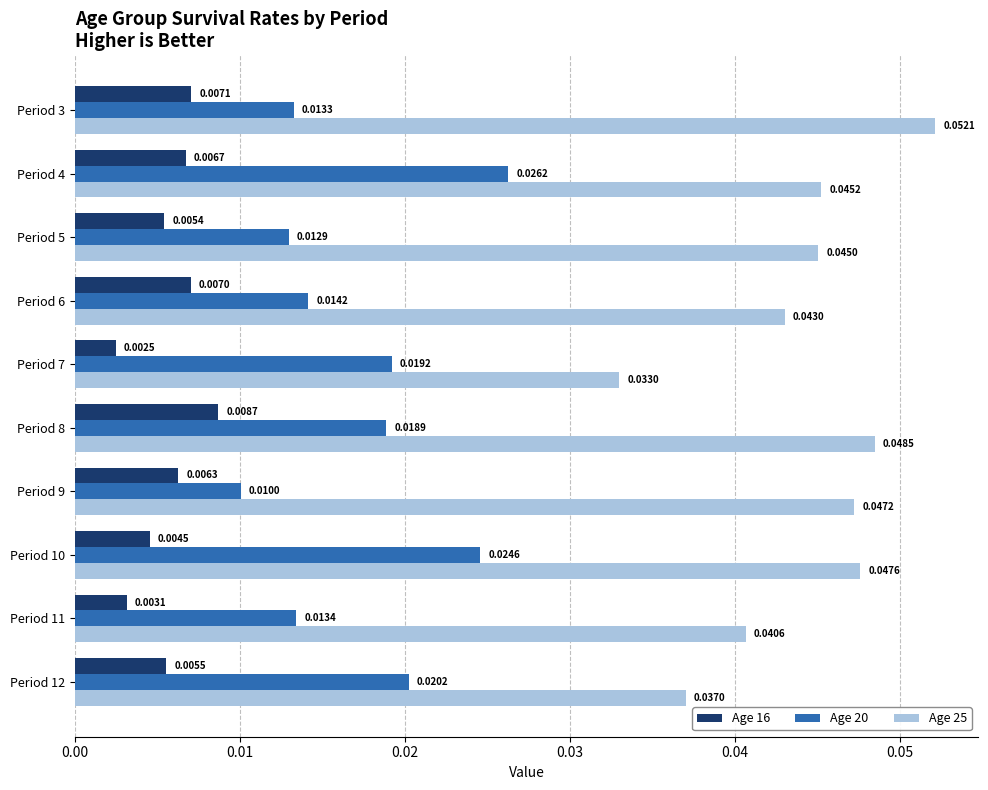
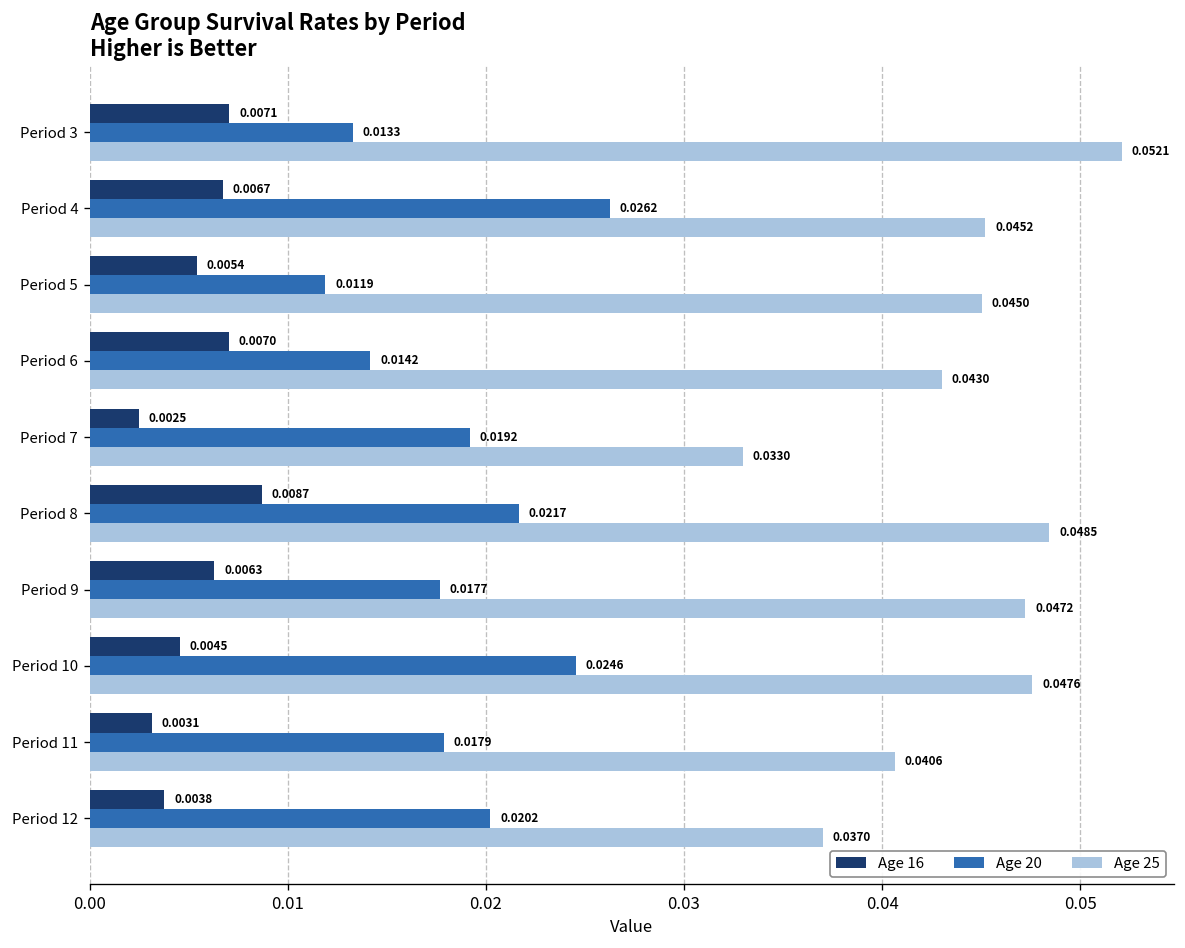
  {
    "Age 16": {
      "Period 3": 0.0071,
      "Period 4": 0.0067,
      "Period 5": 0.0054,
      "Period 6": 0.0070,
      "Period 7": 0.0025,
      "Period 8": 0.0087,
      "Period 9": 0.0063,
      "Period 10": 0.0045,
      "Period 11": 0.0031,
-     "Period 12": 0.0055
+     "Period 12": 0.0038
    },
    "Age 20": {
      "Period 3": 0.0133,
      "Period 4": 0.0262,
-     "Period 5": 0.0129,
+     "Period 5": 0.0119,
      "Period 6": 0.0142,
      "Period 7": 0.0192,
-     "Period 8": 0.0189,
-     "Period 9": 0.0100,
+     "Period 8": 0.0217,
+     "Period 9": 0.0177,
      "Period 10": 0.0246,
-     "Period 11": 0.0134,
+     "Period 11": 0.0179,
      "Period 12": 0.0202
    },
    "Age 25": {
      "Period 3": 0.0521,
      "Period 4": 0.0452,
      "Period 5": 0.0450,
      "Period 6": 0.0430,
      "Period 7": 0.0330,
      "Period 8": 0.0485,
      "Period 9": 0.0472,
      "Period 10": 0.0476,
      "Period 11": 0.0406,
      "Period 12": 0.0370
    }
  }
